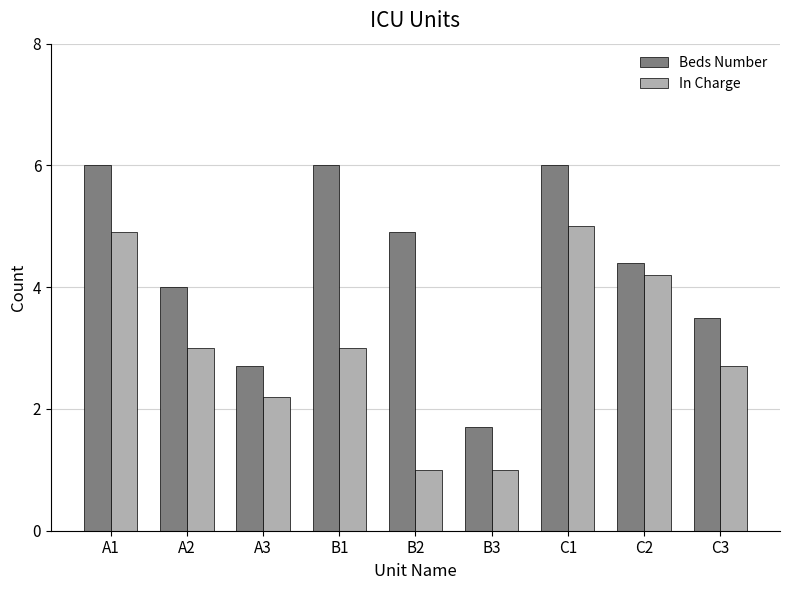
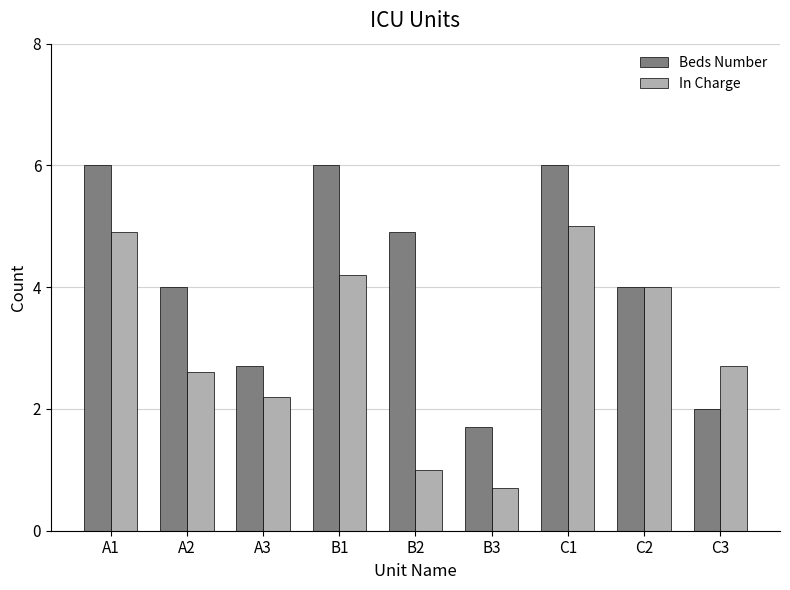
  {
    "Beds Number": {
      "A1": 6.0,
      "A2": 4.0,
      "A3": 2.7,
      "B1": 6.0,
      "B2": 4.9,
      "B3": 1.7,
      "C1": 6.0,
-     "C2": 4.4,
-     "C3": 3.5
+     "C2": 4.0,
+     "C3": 2.0
    },
    "In Charge": {
      "A1": 4.9,
-     "A2": 3.0,
+     "A2": 2.6,
      "A3": 2.2,
-     "B1": 3.0,
+     "B1": 4.2,
      "B2": 1.0,
-     "B3": 1.0,
+     "B3": 0.7,
      "C1": 5.0,
-     "C2": 4.2,
+     "C2": 4.0,
      "C3": 2.7
    }
  }
